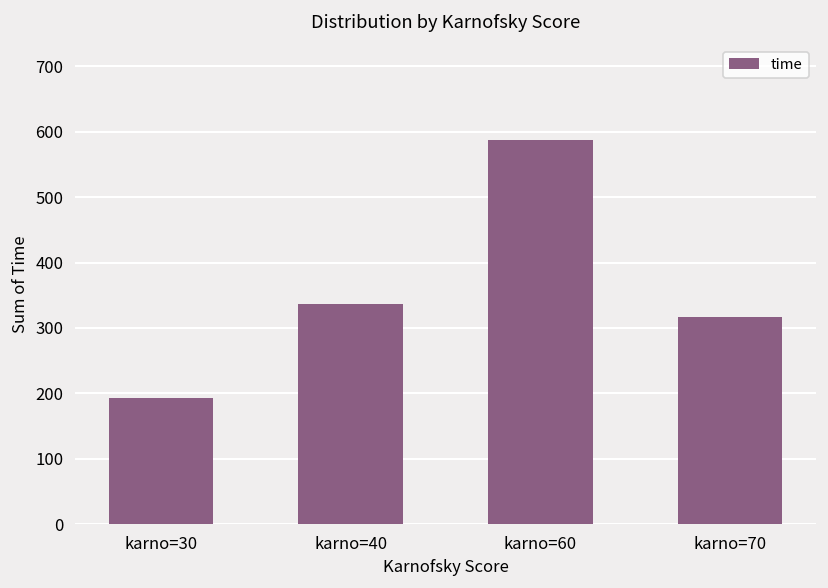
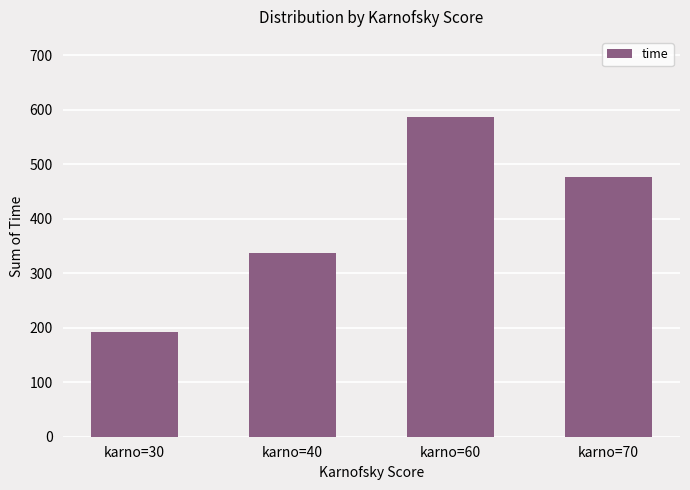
  {
    "karno=30": 190,
    "karno=40": 340,
    "karno=60": 590,
-   "karno=70": 320
+   "karno=70": 480
  }
